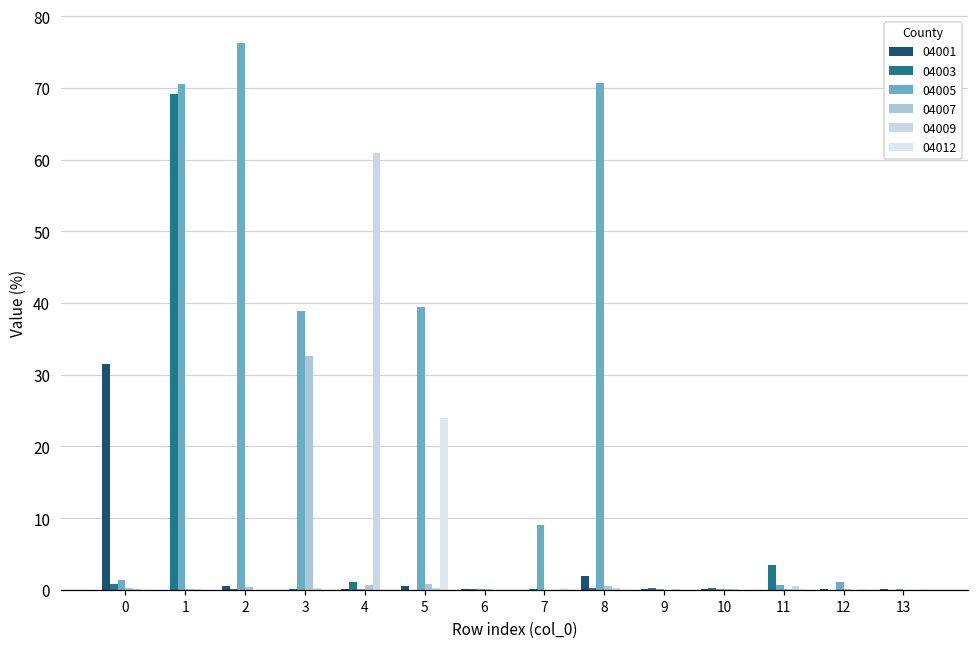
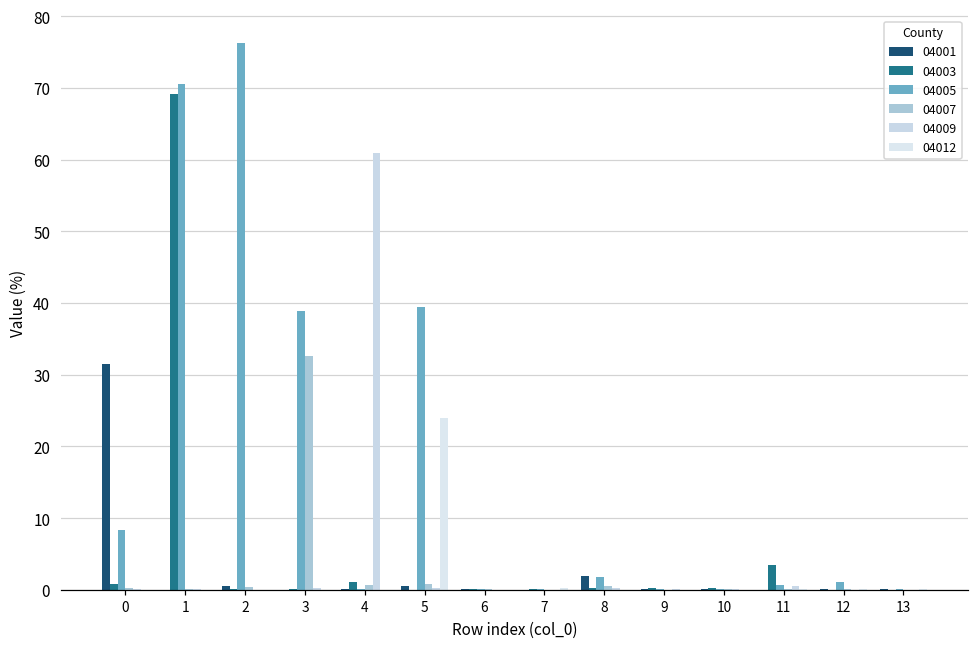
  {
    "04005": {
-     "0": 1,
+     "0": 8,
      "1": 71,
      "2": 76,
      "3": 39,
      "5": 39,
-     "7": 9,
-     "8": 71,
+     "7": 0,
+     "8": 2,
      "11": 1,
      "12": 1
    }
  }
